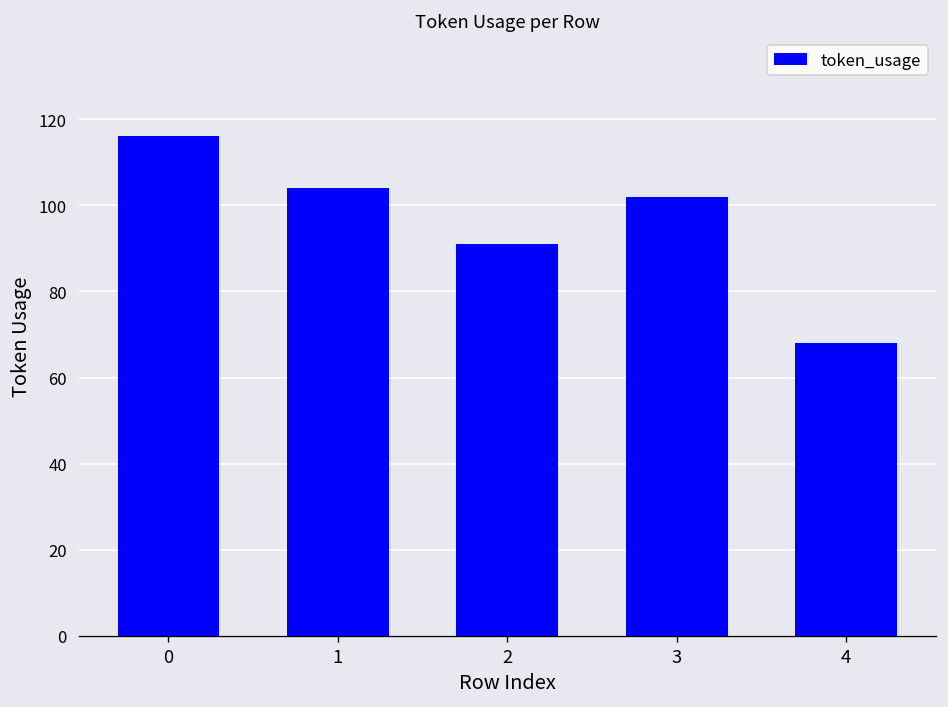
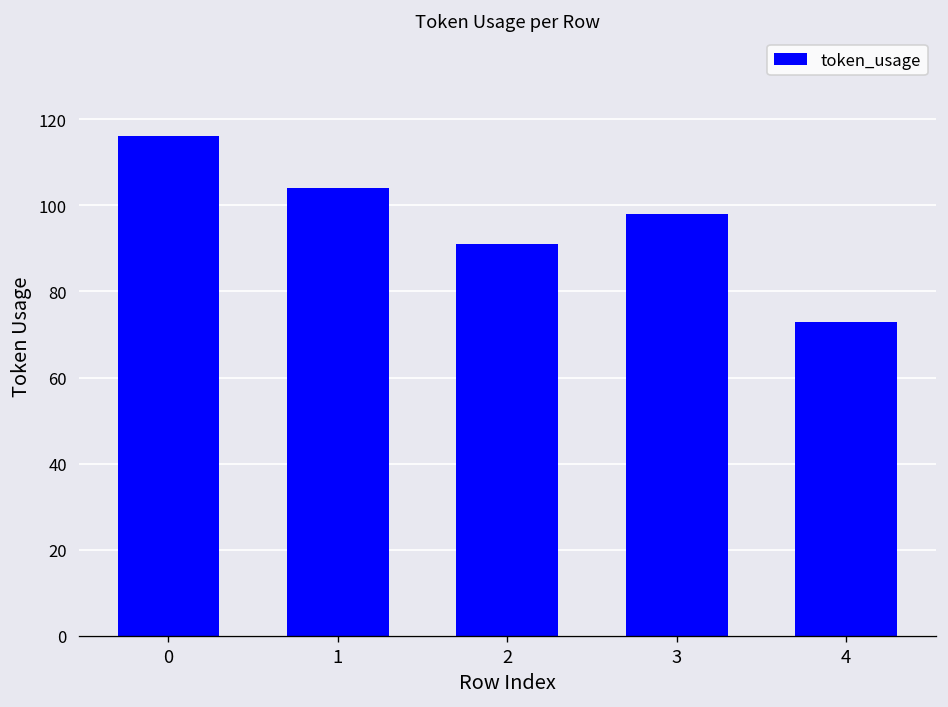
  {
    "0": 116,
    "1": 104,
    "2": 91,
-   "3": 102,
-   "4": 68
+   "3": 98,
+   "4": 73
  }
